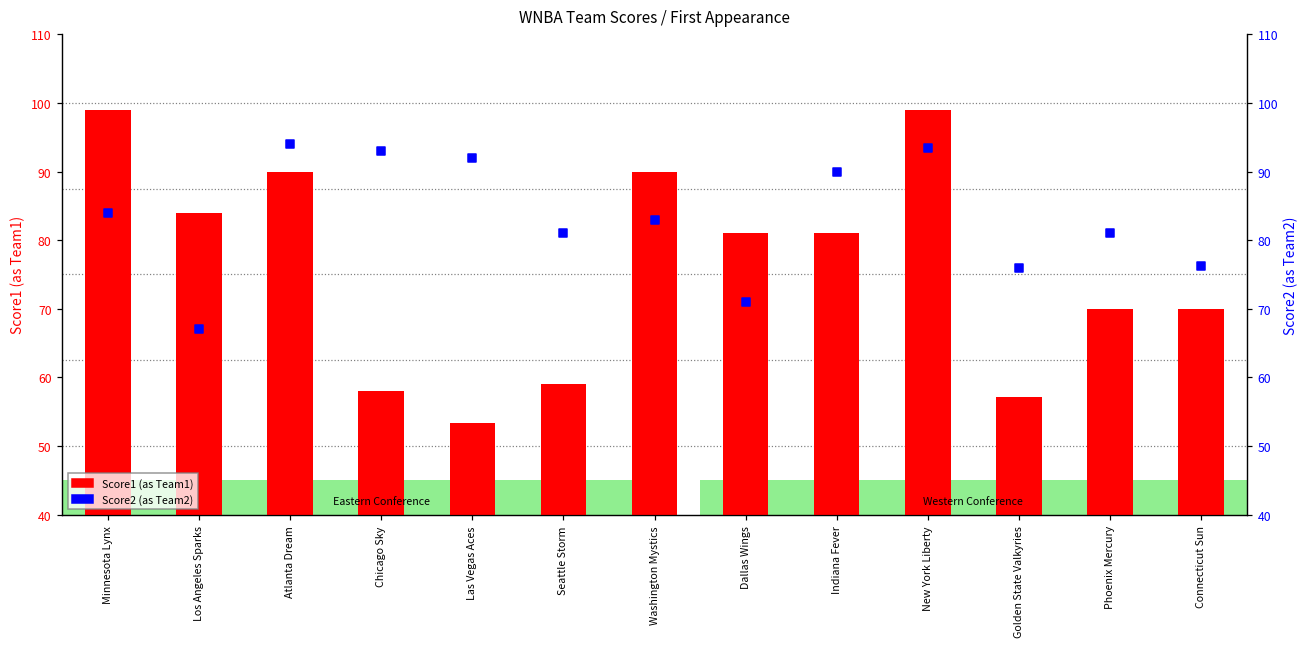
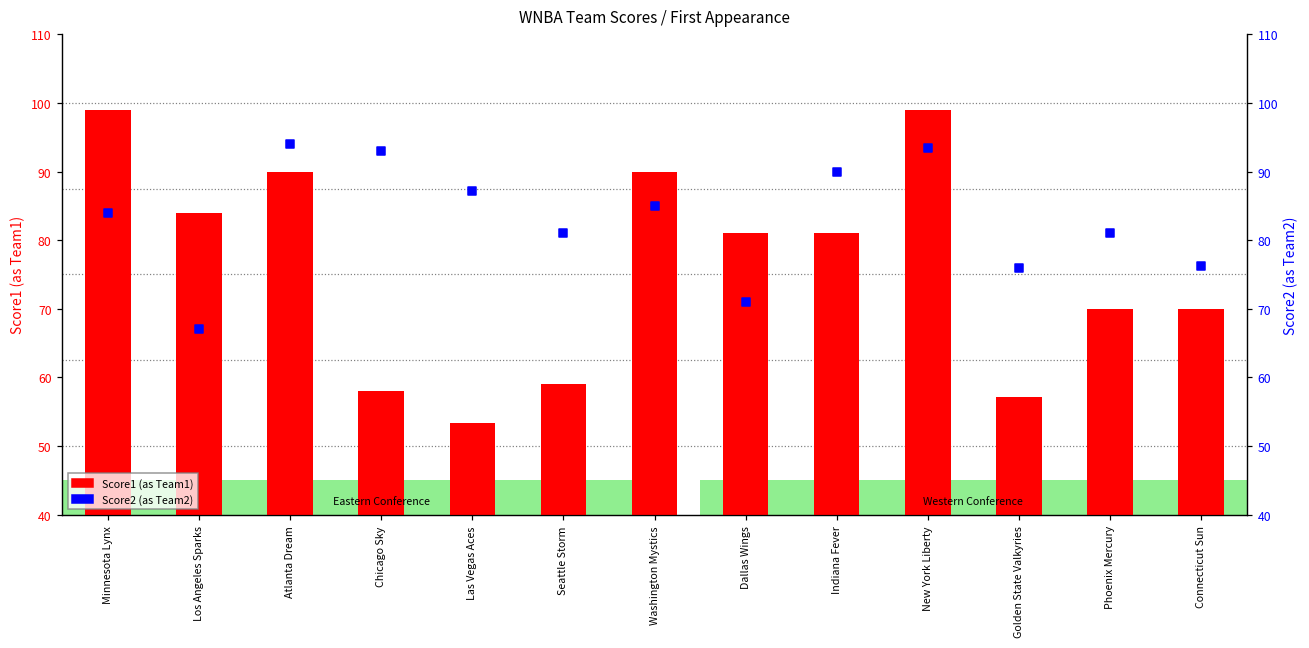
  {
    "Score1 (as Team1)": {
      "Minnesota Lynx": 99,
      "Los Angeles Sparks": 84,
      "Atlanta Dream": 90,
      "Chicago Sky": 58,
      "Las Vegas Aces": 53,
      "Seattle Storm": 59,
      "Washington Mystics": 90,
      "Dallas Wings": 81,
      "Indiana Fever": 81,
      "New York Liberty": 99,
      "Golden State Valkyries": 57,
      "Phoenix Mercury": 70,
      "Connecticut Sun": 70
    },
    "Score2 (as Team2)": {
-     "Las Vegas Aces": 92,
-     "Washington Mystics": 83
+     "Las Vegas Aces": 87,
+     "Washington Mystics": 85
    }
  }
